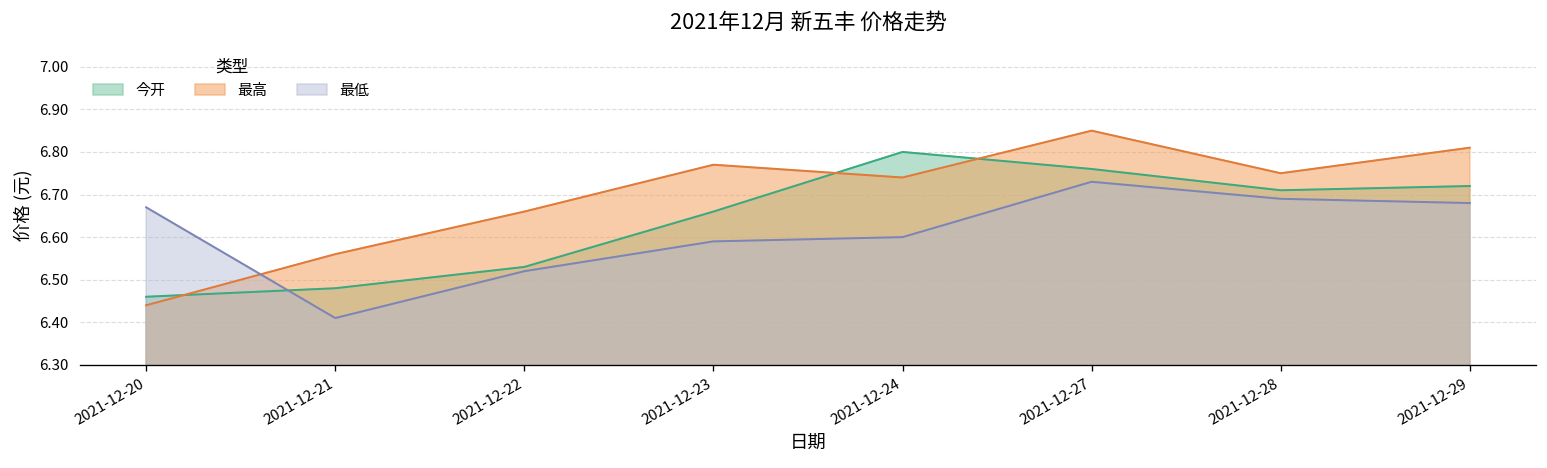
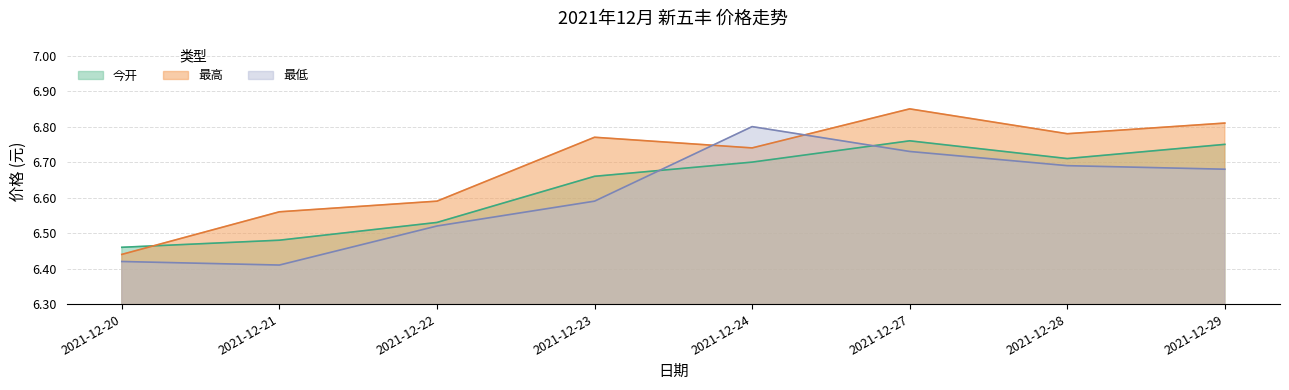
  {
    "今开": {
      "2021-12-20": 6.46,
      "2021-12-21": 6.48,
      "2021-12-22": 6.53,
      "2021-12-23": 6.66,
-     "2021-12-24": 6.8,
+     "2021-12-24": 6.7,
      "2021-12-27": 6.76,
      "2021-12-28": 6.71,
-     "2021-12-29": 6.72
+     "2021-12-29": 6.75
    },
    "最高": {
      "2021-12-20": 6.44,
      "2021-12-21": 6.56,
-     "2021-12-22": 6.66,
+     "2021-12-22": 6.59,
      "2021-12-23": 6.77,
      "2021-12-24": 6.74,
      "2021-12-27": 6.85,
-     "2021-12-28": 6.75,
+     "2021-12-28": 6.78,
      "2021-12-29": 6.81
    },
    "最低": {
-     "2021-12-20": 6.67,
+     "2021-12-20": 6.42,
      "2021-12-21": 6.41,
      "2021-12-22": 6.52,
      "2021-12-23": 6.59,
-     "2021-12-24": 6.6,
+     "2021-12-24": 6.8,
      "2021-12-27": 6.73,
      "2021-12-28": 6.69,
      "2021-12-29": 6.68
    }
  }
